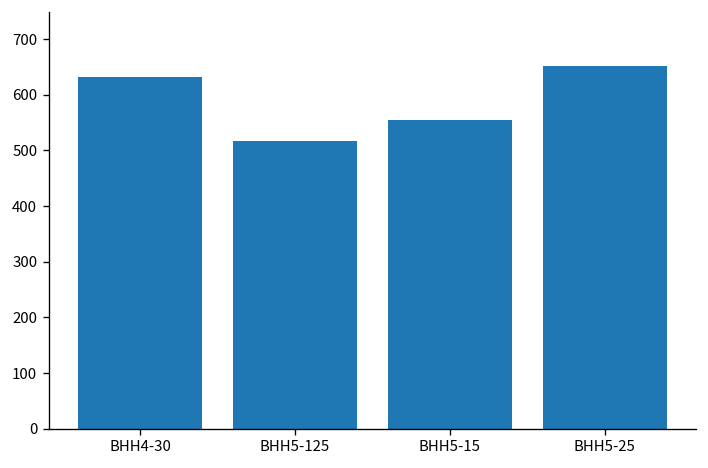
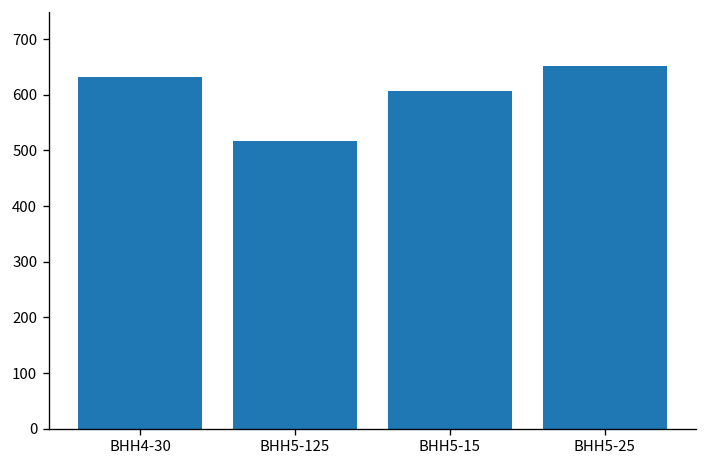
  {
    "ВНН4-30": 630,
    "ВНН5-125": 520,
-   "ВНН5-15": 560,
+   "ВНН5-15": 610,
    "ВНН5-25": 650
  }
